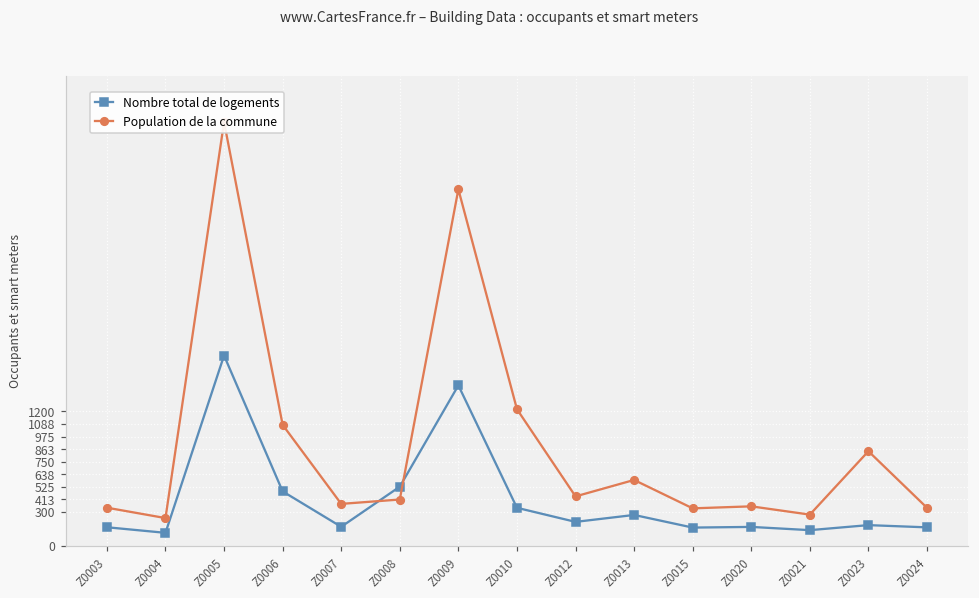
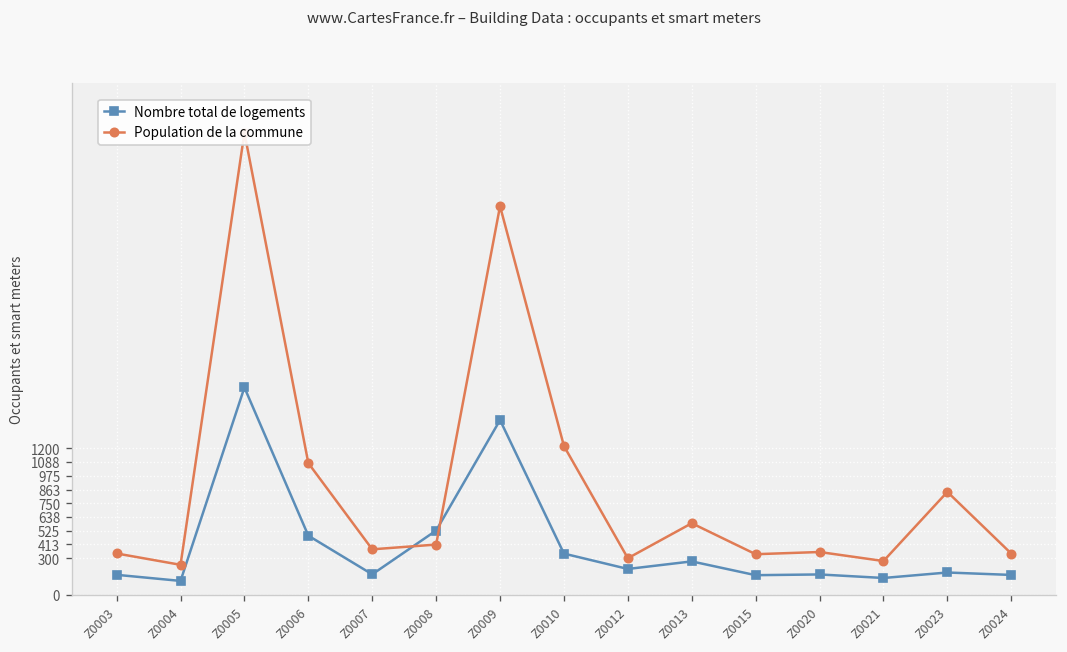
  {
    "Nombre total de logements": {
      "Z0003": 160,
      "Z0004": 110,
      "Z0005": 1700,
      "Z0006": 490,
      "Z0007": 170,
      "Z0008": 530,
      "Z0009": 1430,
      "Z0010": 340,
      "Z0012": 210,
      "Z0013": 270,
      "Z0015": 160,
      "Z0020": 170,
      "Z0021": 140,
      "Z0023": 180,
      "Z0024": 160
    },
    "Population de la commune": {
      "Z0003": 340,
      "Z0004": 250,
      "Z0006": 1080,
      "Z0007": 370,
      "Z0008": 410,
      "Z0009": 3190,
      "Z0010": 1220,
-     "Z0012": 440,
+     "Z0012": 300,
      "Z0013": 590,
      "Z0015": 330,
      "Z0020": 350,
      "Z0021": 280,
      "Z0023": 840,
      "Z0024": 340
    }
  }
